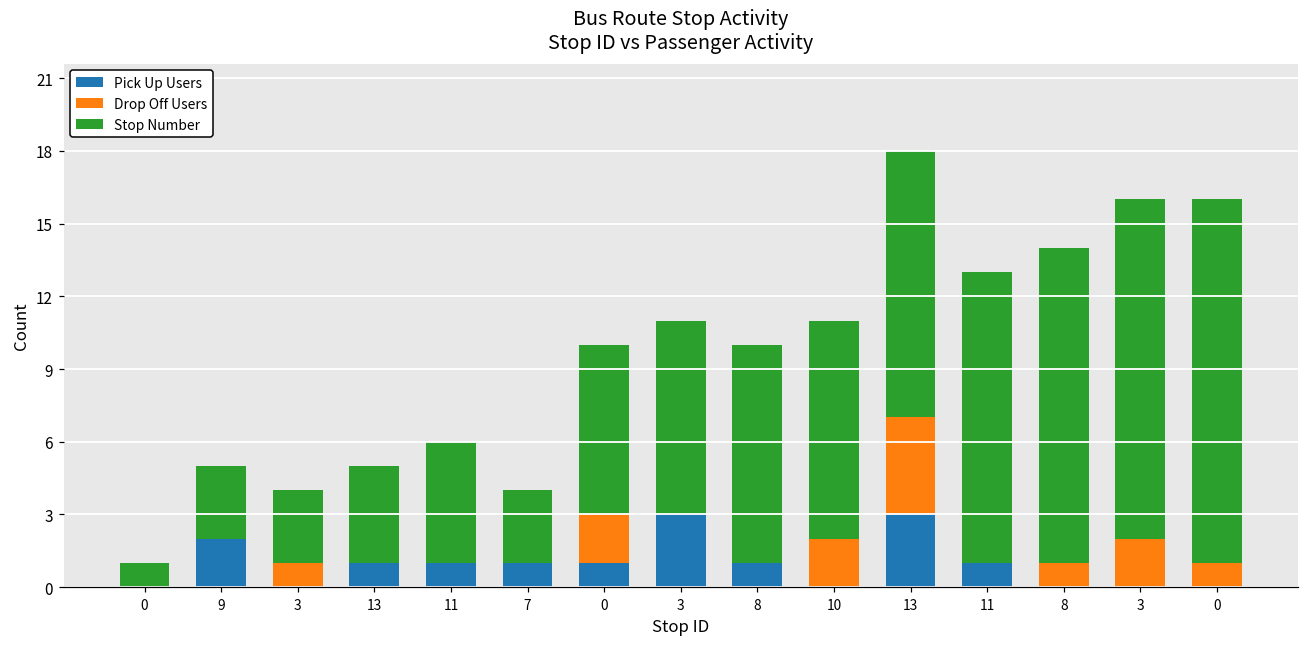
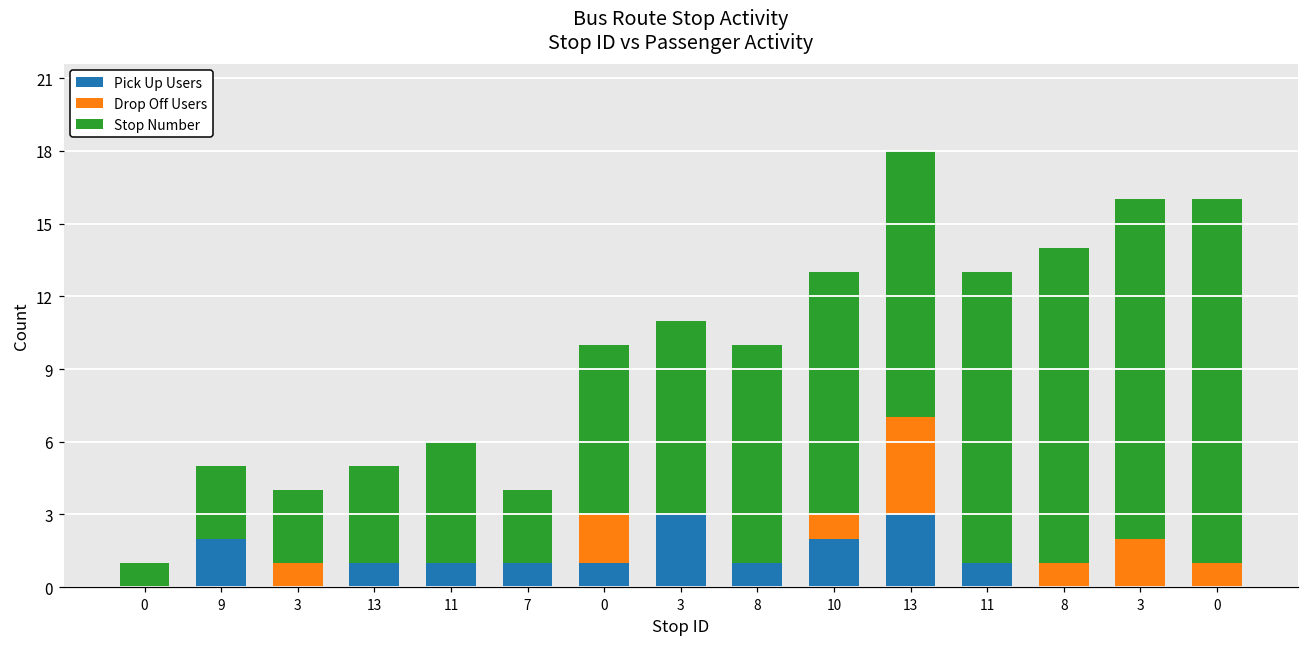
  {
    "Pick Up Users": {
      "9": 2,
      "7": 1,
-     "10": 0
+     "10": 2
    },
    "Drop Off Users": {
-     "10": 2
+     "10": 1
    },
    "Stop Number": {
      "9": 3,
      "7": 3,
-     "10": 9
+     "10": 10
    }
  }
